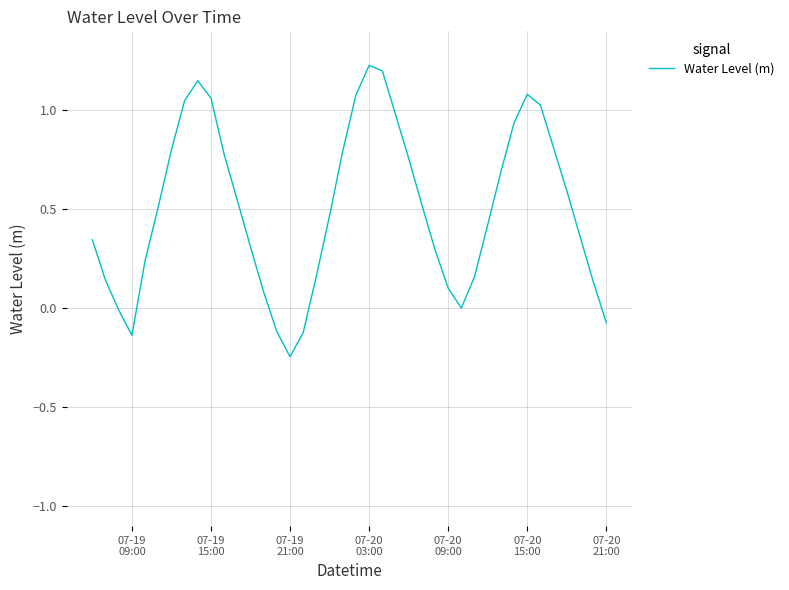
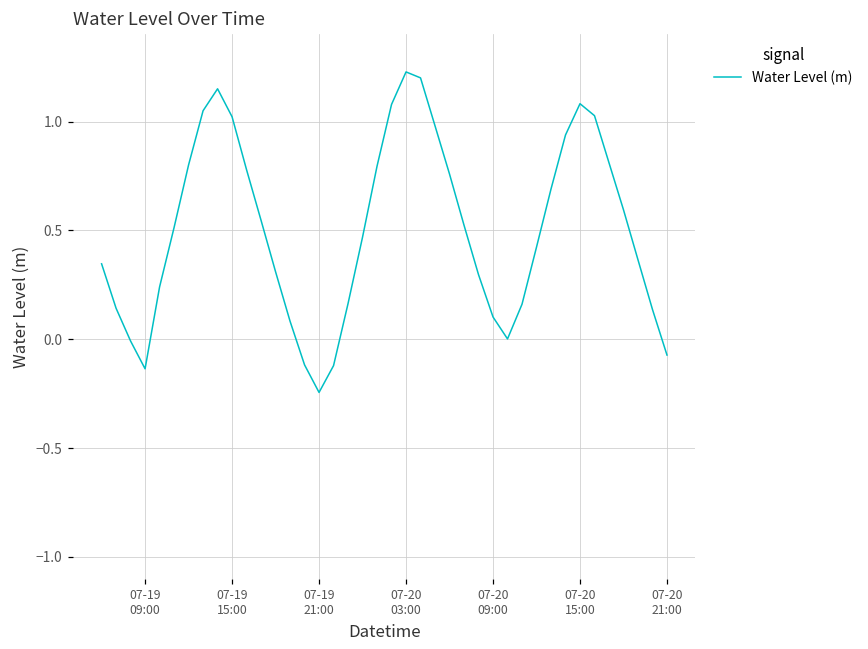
  {
    "07-19 09:00": -0.14,
-   "07-19 15:00": 1.06,
+   "07-19 15:00": 1.02,
    "07-19 21:00": -0.24,
    "07-20 03:00": 1.23,
    "07-20 09:00": 0.10,
    "07-20 15:00": 1.08,
    "07-20 21:00": -0.07
  }
